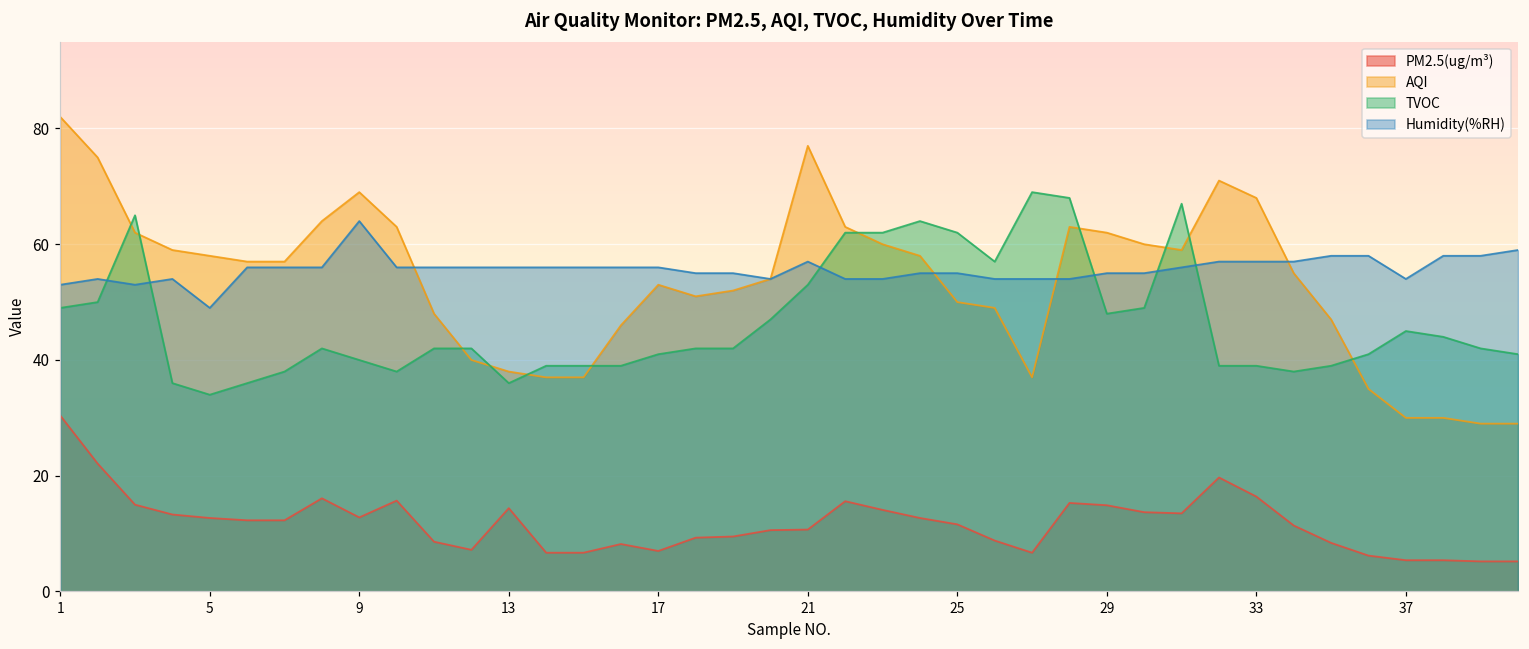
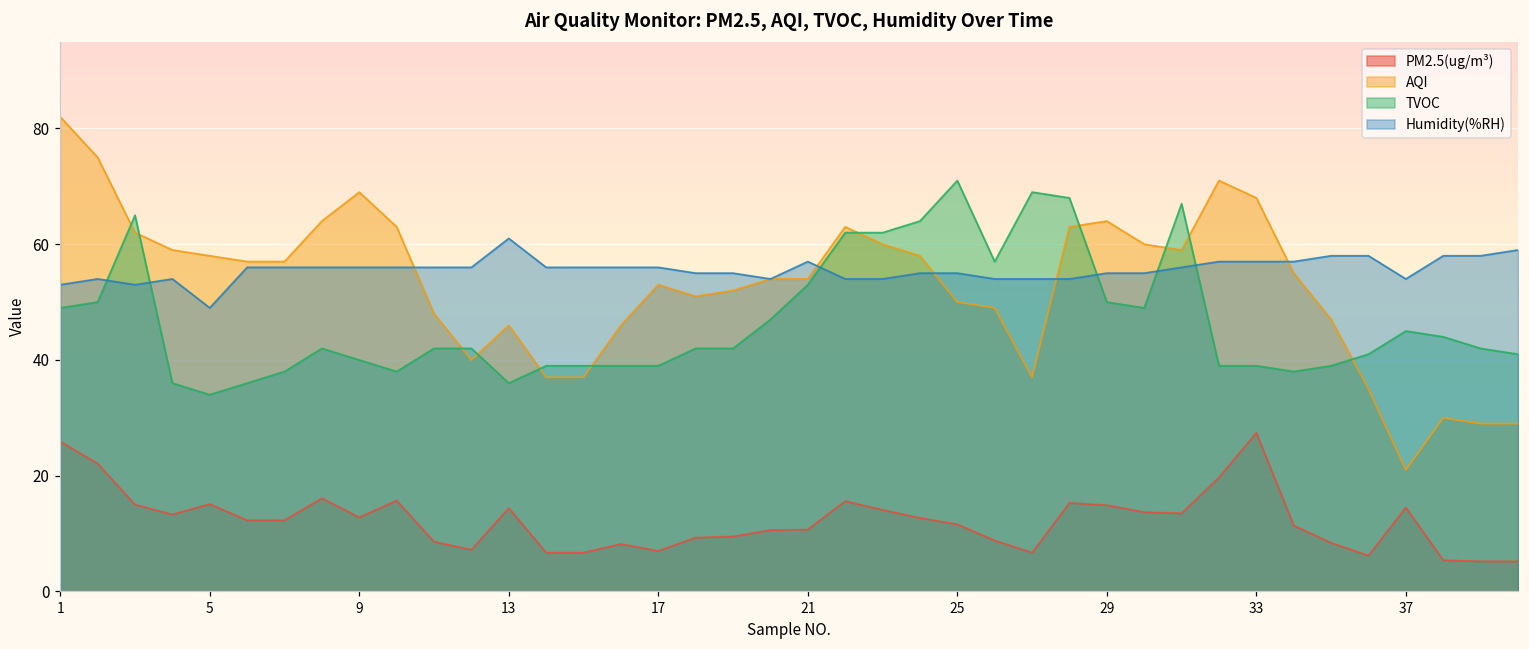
  {
    "PM2.5(ug/m³)": {
-     "1": 30,
-     "5": 13,
+     "1": 26,
+     "5": 15,
      "9": 13,
      "13": 14,
      "17": 7,
      "21": 11,
      "25": 12,
      "29": 15,
-     "33": 16,
-     "37": 5
+     "33": 27,
+     "37": 15
    },
    "AQI": {
      "1": 82,
      "5": 58,
      "9": 69,
-     "13": 38,
+     "13": 46,
      "17": 53,
-     "21": 77,
+     "21": 54,
      "25": 50,
-     "29": 62,
+     "29": 64,
      "33": 68,
-     "37": 30
+     "37": 21
    },
    "TVOC": {
      "1": 49,
      "5": 34,
      "9": 40,
      "13": 36,
-     "17": 41,
+     "17": 39,
      "21": 53,
-     "25": 62,
-     "29": 48,
+     "25": 71,
+     "29": 50,
      "33": 39,
      "37": 45
    },
    "Humidity(%RH)": {
      "1": 53,
      "5": 49,
-     "9": 64,
-     "13": 56,
+     "9": 56,
+     "13": 61,
      "17": 56,
      "21": 57,
      "25": 55,
      "29": 55,
      "33": 57,
      "37": 54
    }
  }
